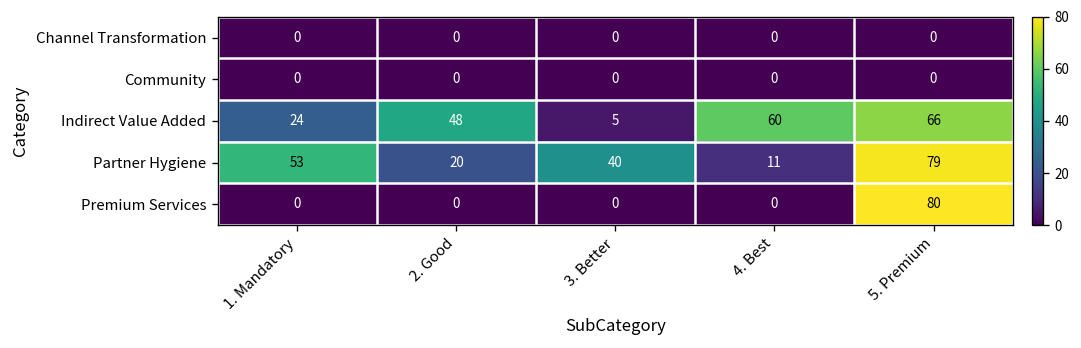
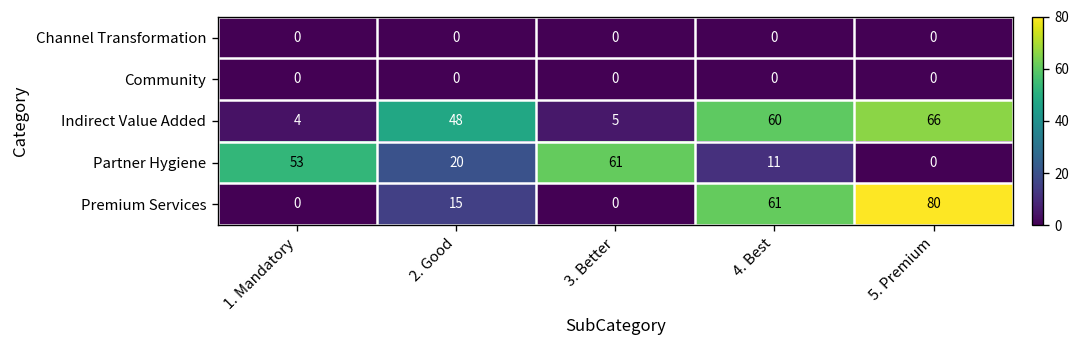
  {
    "Channel Transformation": {
      "1. Mandatory": 0,
      "2. Good": 0,
      "3. Better": 0,
      "4. Best": 0,
      "5. Premium": 0
    },
    "Community": {
      "1. Mandatory": 0,
      "2. Good": 0,
      "3. Better": 0,
      "4. Best": 0,
      "5. Premium": 0
    },
    "Indirect Value Added": {
-     "1. Mandatory": 24,
+     "1. Mandatory": 4,
      "2. Good": 48,
      "3. Better": 5,
      "4. Best": 60,
      "5. Premium": 66
    },
    "Partner Hygiene": {
      "1. Mandatory": 53,
      "2. Good": 20,
-     "3. Better": 40,
+     "3. Better": 61,
      "4. Best": 11,
-     "5. Premium": 79
+     "5. Premium": 0
    },
    "Premium Services": {
      "1. Mandatory": 0,
-     "2. Good": 0,
+     "2. Good": 15,
      "3. Better": 0,
-     "4. Best": 0,
+     "4. Best": 61,
      "5. Premium": 80
    }
  }
